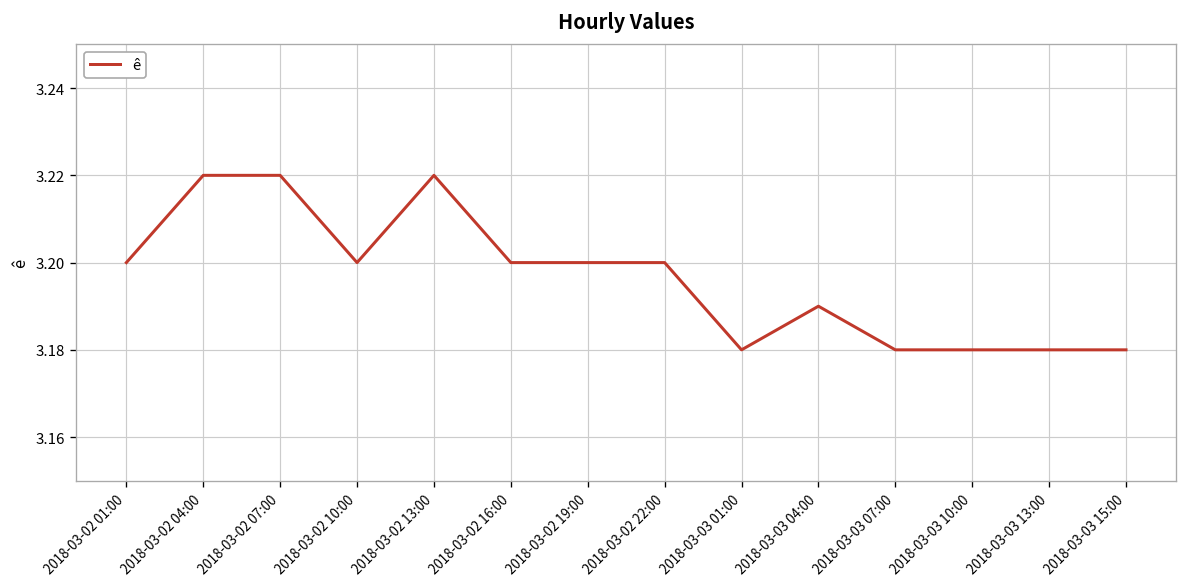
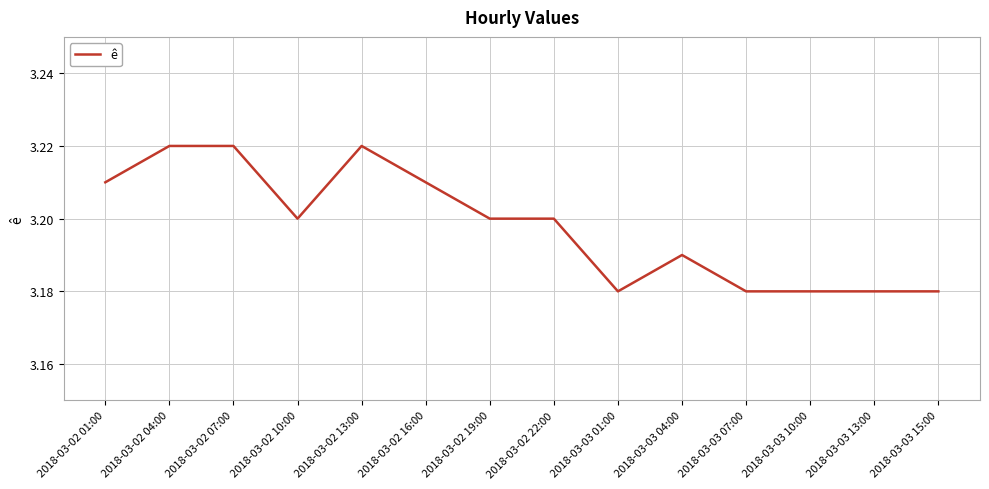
  {
-   "2018-03-02 01:00": 3.20,
+   "2018-03-02 01:00": 3.21,
    "2018-03-02 04:00": 3.22,
    "2018-03-02 07:00": 3.22,
    "2018-03-02 10:00": 3.20,
    "2018-03-02 13:00": 3.22,
-   "2018-03-02 16:00": 3.20,
+   "2018-03-02 16:00": 3.21,
    "2018-03-02 19:00": 3.20,
    "2018-03-02 22:00": 3.20,
    "2018-03-03 01:00": 3.18,
    "2018-03-03 04:00": 3.19,
    "2018-03-03 07:00": 3.18,
    "2018-03-03 10:00": 3.18,
    "2018-03-03 13:00": 3.18,
    "2018-03-03 15:00": 3.18
  }
